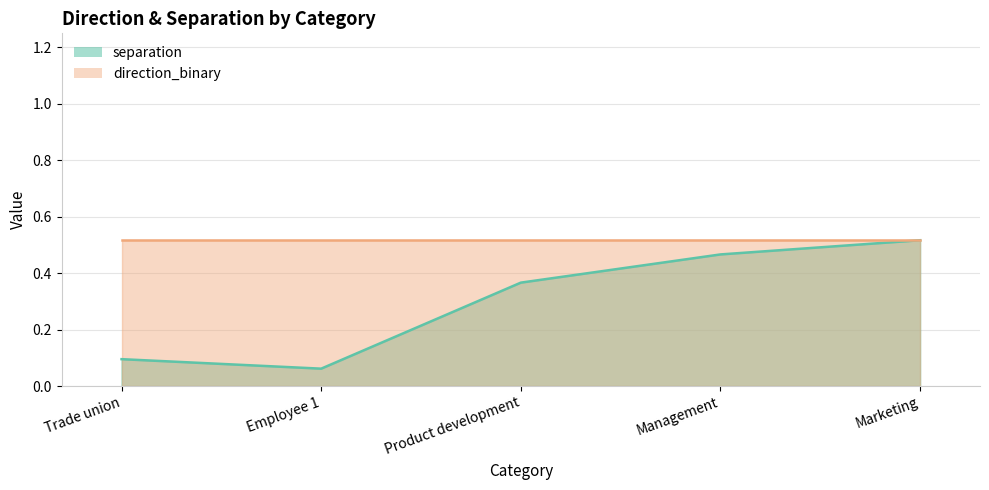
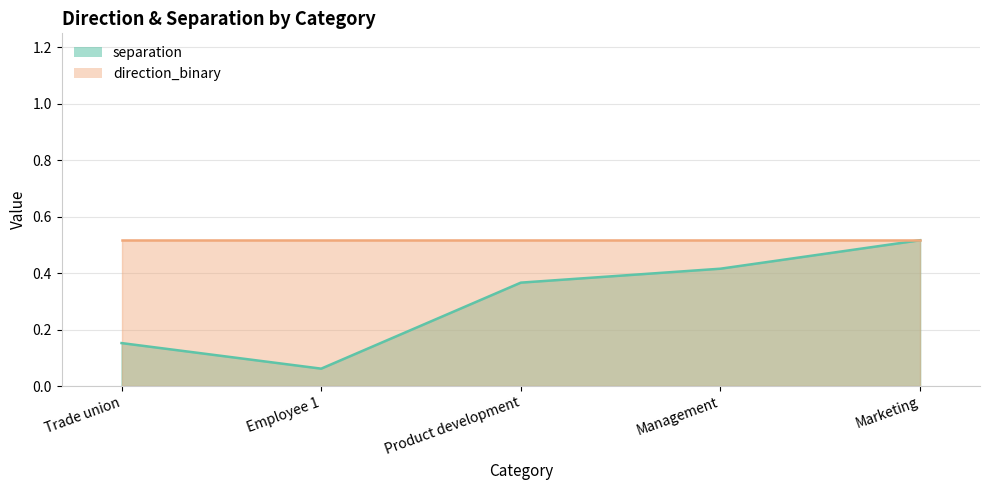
  {
    "separation": {
-     "Trade union": 0.10,
+     "Trade union": 0.15,
      "Employee 1": 0.06,
      "Product development": 0.37,
-     "Management": 0.47
+     "Management": 0.42
    },
    "direction_binary": {
      "Trade union": 0.52,
      "Employee 1": 0.52,
      "Product development": 0.52,
      "Management": 0.52
    }
  }
